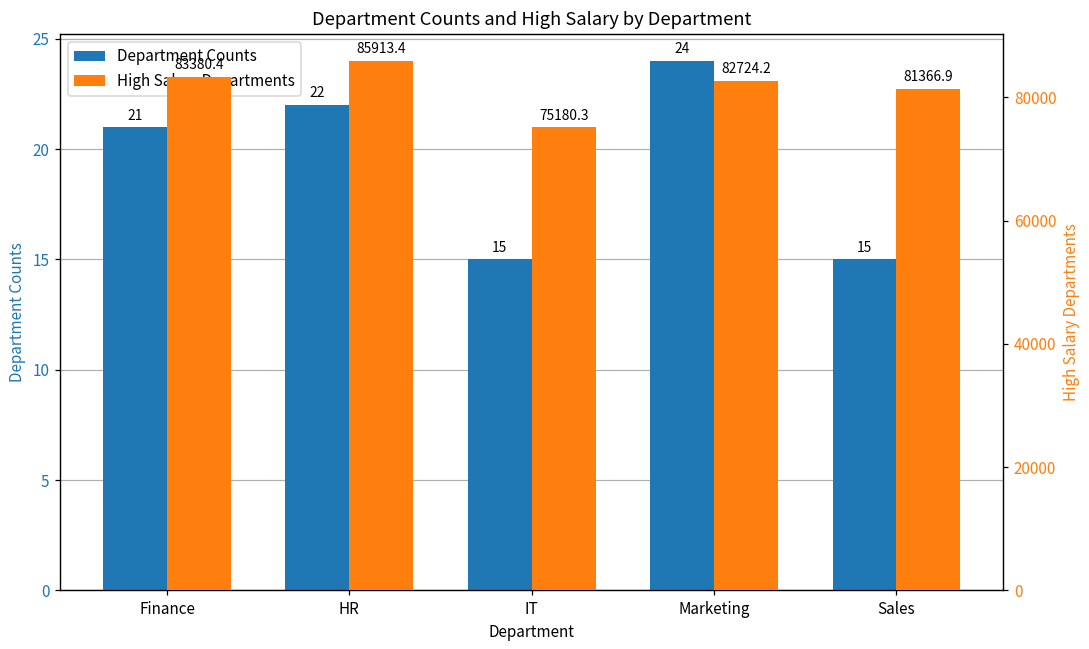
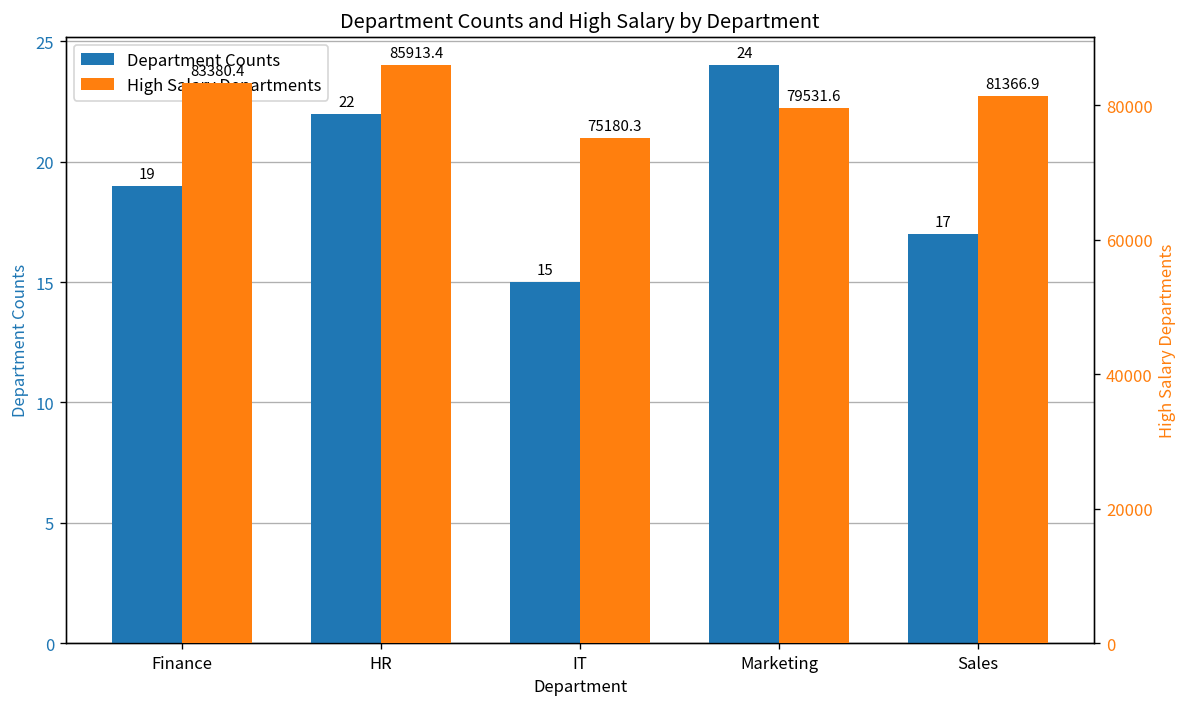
  {
    "Department Counts": {
-     "Finance": 21,
+     "Finance": 19,
      "HR": 22,
      "IT": 15,
      "Marketing": 24,
-     "Sales": 15
+     "Sales": 17
    },
    "High Salary Departments": {
      "HR": 85913.4,
      "IT": 75180.3,
-     "Marketing": 82724.2,
+     "Marketing": 79531.6,
      "Sales": 81366.9
    }
  }
